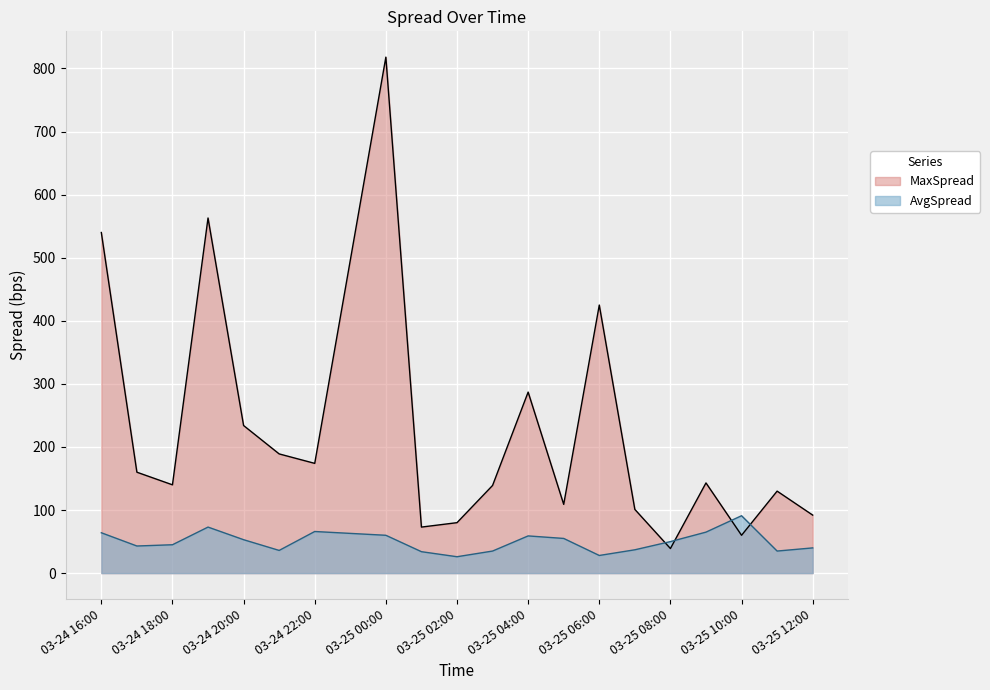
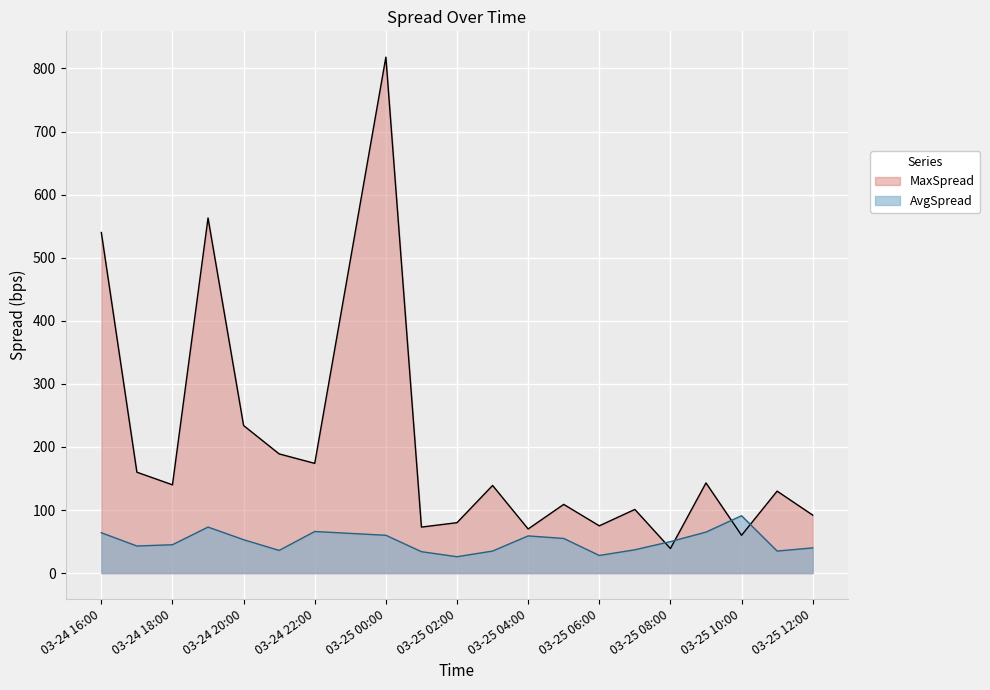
  {
    "MaxSpread": {
      "03-24 16:00": 540,
      "03-24 18:00": 140,
      "03-24 20:00": 230,
      "03-24 22:00": 170,
      "03-25 00:00": 820,
      "03-25 02:00": 80,
-     "03-25 04:00": 290,
-     "03-25 06:00": 430,
+     "03-25 04:00": 70,
+     "03-25 06:00": 80,
      "03-25 08:00": 40,
      "03-25 10:00": 60,
      "03-25 12:00": 90
    },
    "AvgSpread": {
      "03-24 16:00": 60,
      "03-24 18:00": 50,
      "03-24 20:00": 50,
      "03-24 22:00": 70,
      "03-25 00:00": 60,
      "03-25 02:00": 30,
      "03-25 04:00": 60,
      "03-25 06:00": 30,
      "03-25 08:00": 50,
      "03-25 10:00": 90,
      "03-25 12:00": 40
    }
  }
